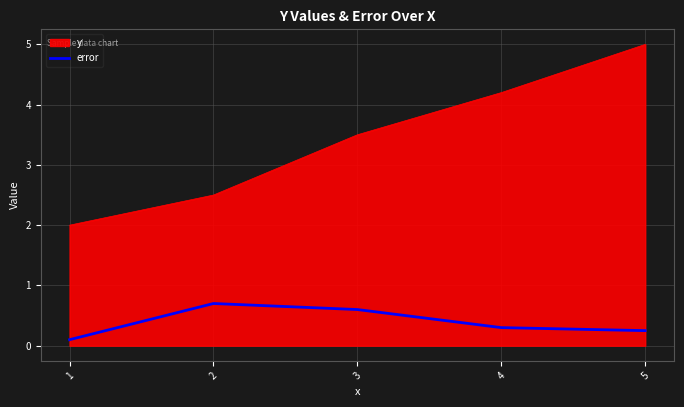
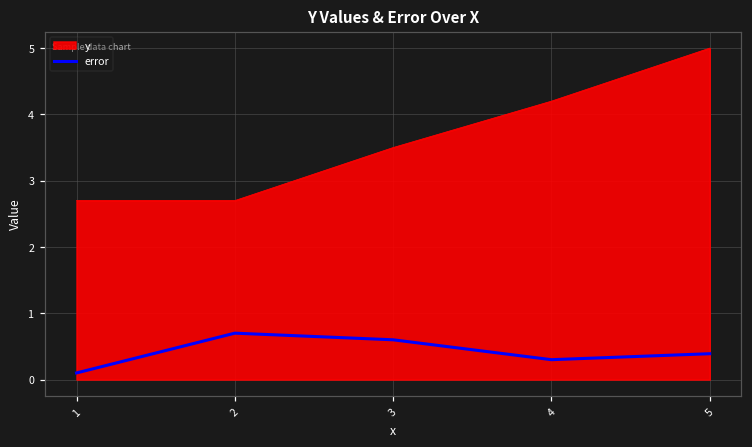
  {
    "y": {
-     "1": 2.0,
-     "2": 2.5,
+     "1": 2.7,
+     "2": 2.7,
      "3": 3.5,
      "4": 4.2,
      "5": 5.0
    },
    "error": {
      "1": 0.1,
      "2": 0.7,
      "3": 0.6,
      "4": 0.3,
-     "5": 0.3
+     "5": 0.4
    }
  }
